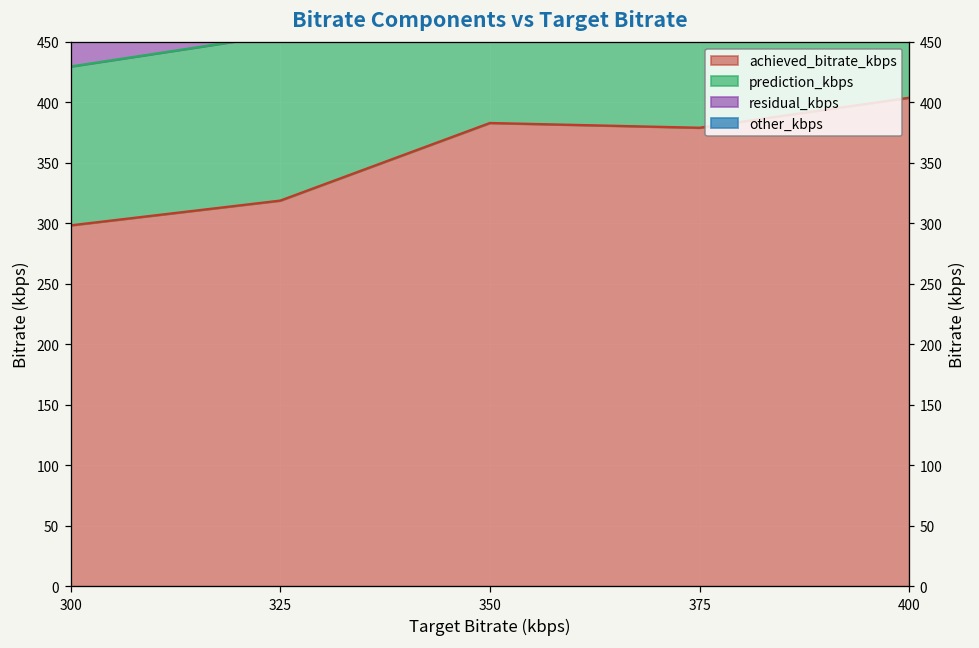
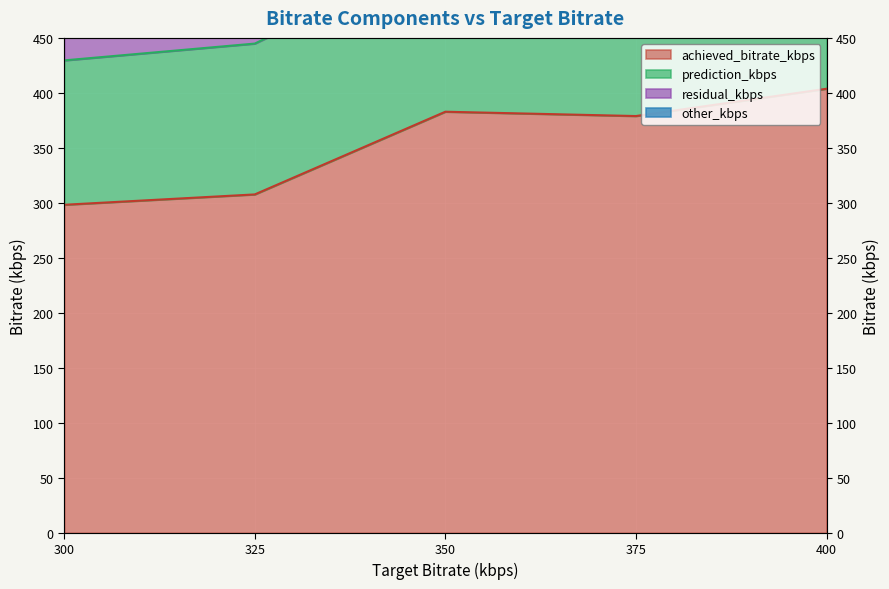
  {
    "achieved_bitrate_kbps": {
      "300": 298,
-     "325": 319,
+     "325": 308,
      "350": 383,
      "375": 379,
      "400": 404
    },
    "prediction_kbps": {
      "300": 131
    }
  }
